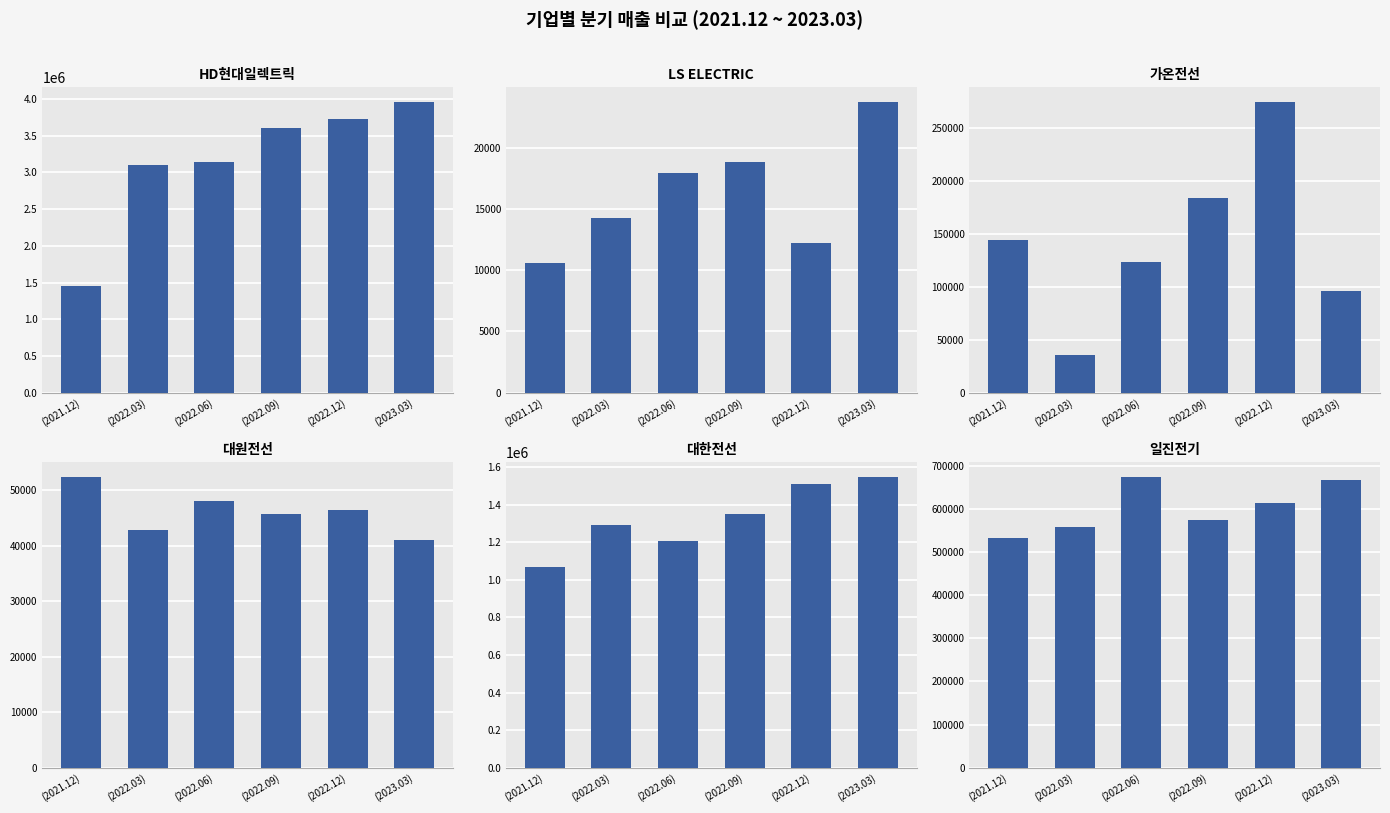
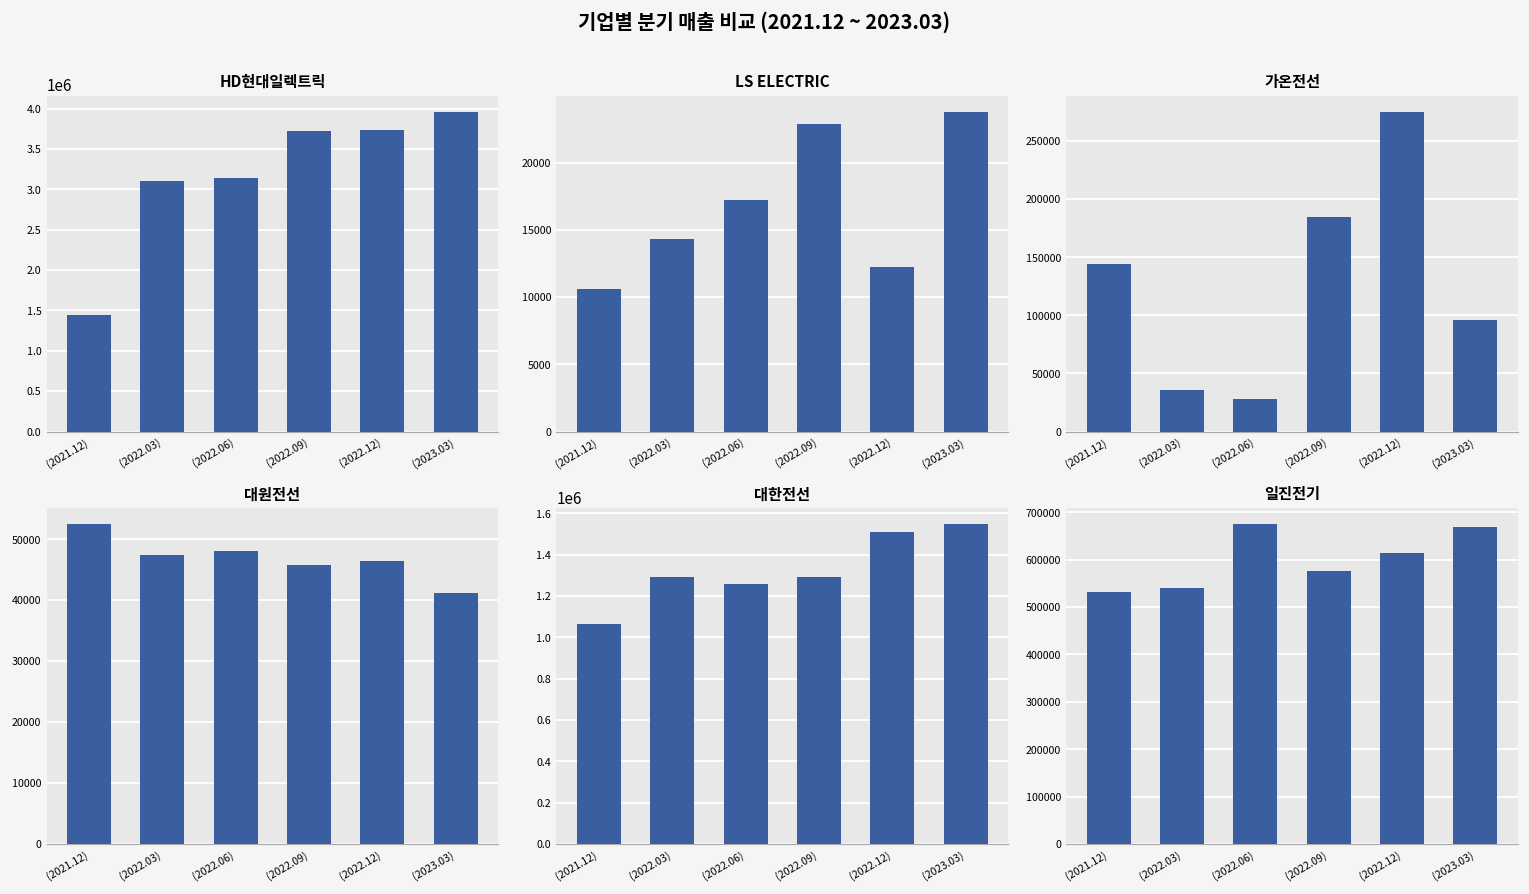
  {
    "HD현대일렉트릭": {
      "(2021.12)": 1400000,
      "(2022.03)": 3100000,
      "(2022.06)": 3100000,
-     "(2022.09)": 3600000,
+     "(2022.09)": 3700000,
      "(2022.12)": 3700000,
      "(2023.03)": 4000000
    },
    "LS ELECTRIC": {
      "(2021.12)": 10600,
      "(2022.03)": 14300,
-     "(2022.06)": 18000,
-     "(2022.09)": 18800,
+     "(2022.06)": 17200,
+     "(2022.09)": 22900,
      "(2022.12)": 12300,
      "(2023.03)": 23800
    },
    "가온전선": {
      "(2021.12)": 144000,
      "(2022.03)": 36000,
-     "(2022.06)": 123000,
+     "(2022.06)": 28000,
      "(2022.09)": 185000,
      "(2022.12)": 275000,
      "(2023.03)": 96000
    },
    "대원전선": {
      "(2021.12)": 52000,
-     "(2022.03)": 43000,
+     "(2022.03)": 47000,
      "(2022.06)": 48000,
      "(2022.09)": 46000,
      "(2022.12)": 46000,
      "(2023.03)": 41000
    },
    "대한전선": {
      "(2021.12)": 1070000,
      "(2022.03)": 1290000,
-     "(2022.06)": 1210000,
-     "(2022.09)": 1350000,
+     "(2022.06)": 1260000,
+     "(2022.09)": 1290000,
      "(2022.12)": 1510000,
      "(2023.03)": 1550000
    },
    "일진전기": {
      "(2021.12)": 530000,
-     "(2022.03)": 560000,
+     "(2022.03)": 540000,
      "(2022.06)": 670000,
      "(2022.09)": 580000,
      "(2022.12)": 610000,
      "(2023.03)": 670000
    }
  }
